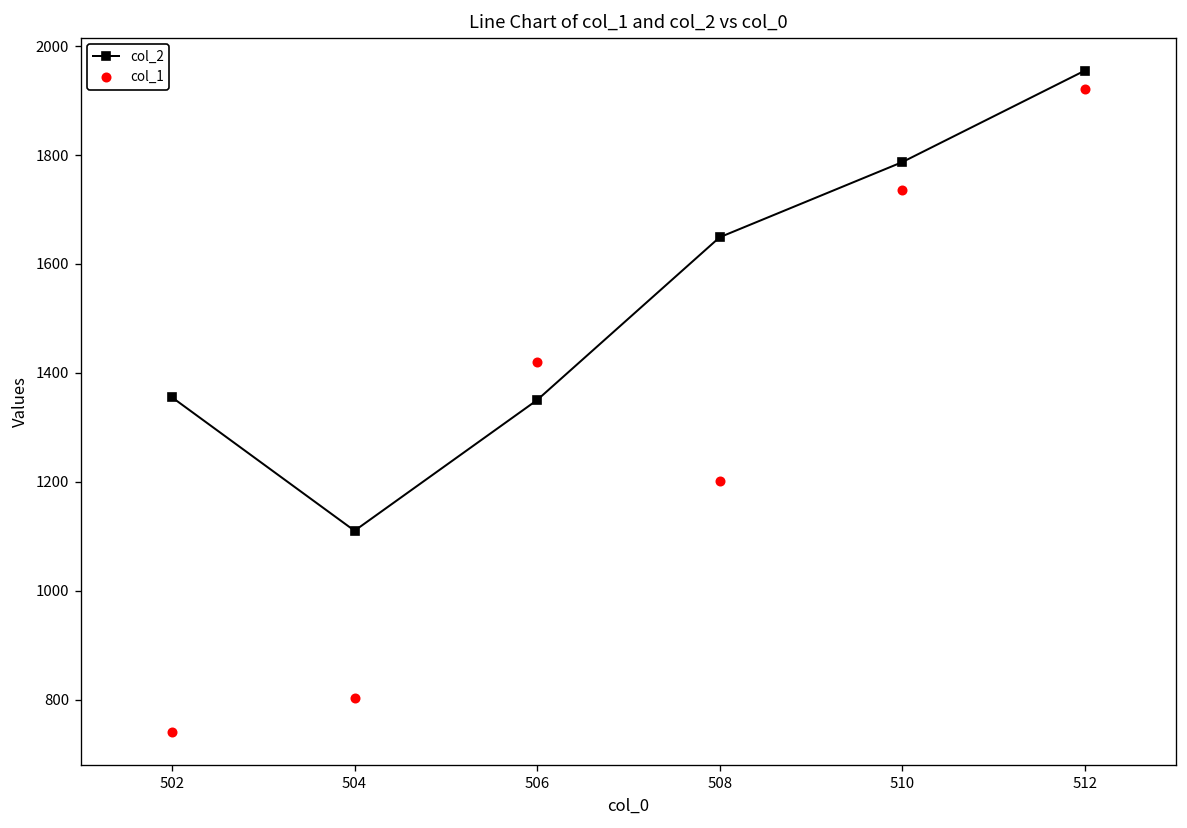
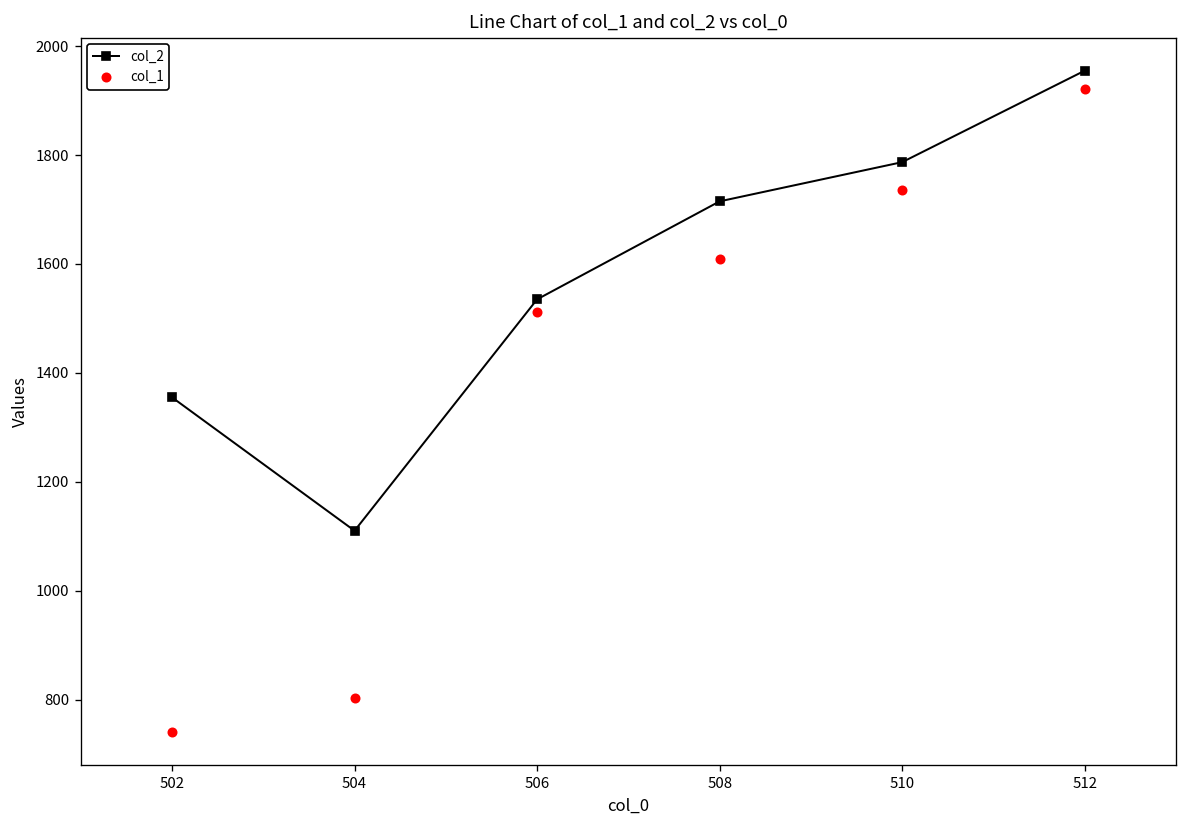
  {
    "col_2": {
      "502": 1360,
      "504": 1110,
-     "506": 1350,
-     "508": 1650,
+     "506": 1540,
+     "508": 1720,
      "510": 1790,
      "512": 1960
    },
    "col_1": {
      "502": 740,
      "504": 800,
-     "506": 1420,
-     "508": 1200,
+     "506": 1510,
+     "508": 1610,
      "510": 1740,
      "512": 1920
    }
  }
